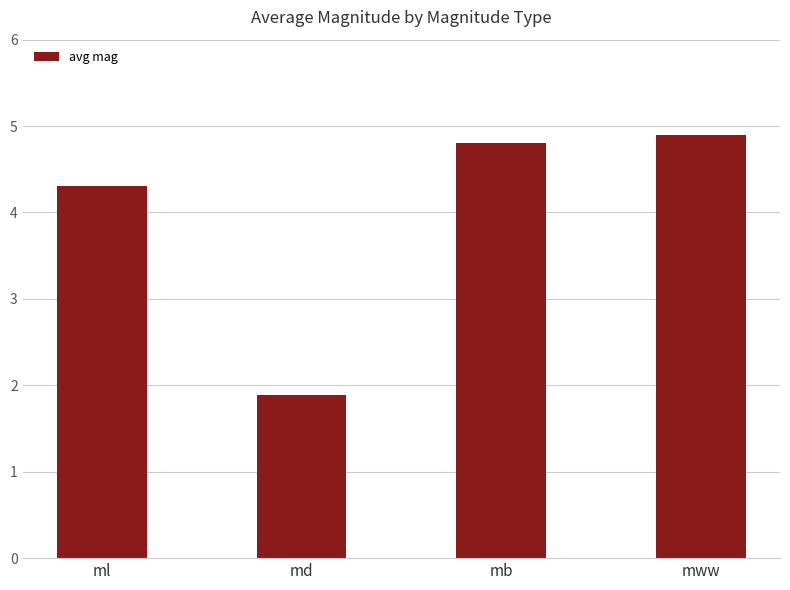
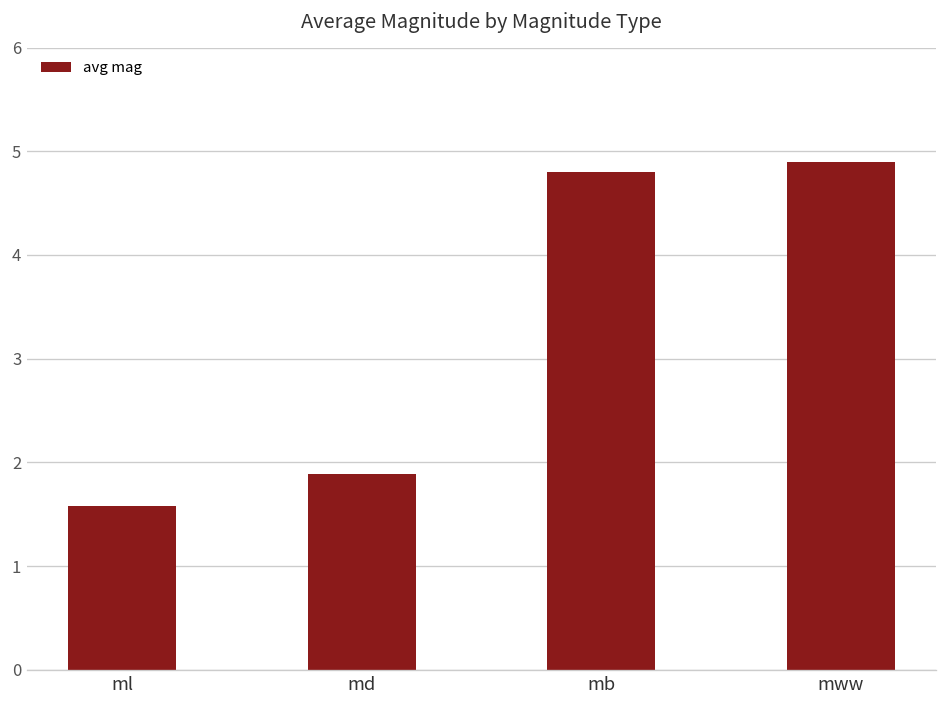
  {
-   "ml": 4.3,
+   "ml": 1.6,
    "md": 1.9,
    "mb": 4.8,
    "mww": 4.9
  }
